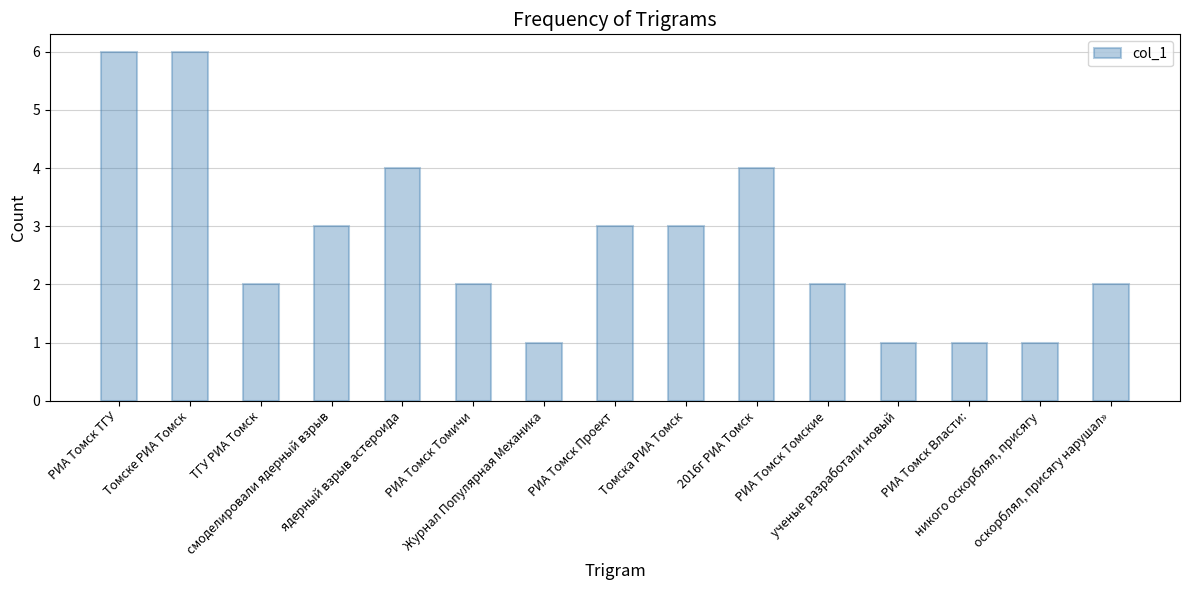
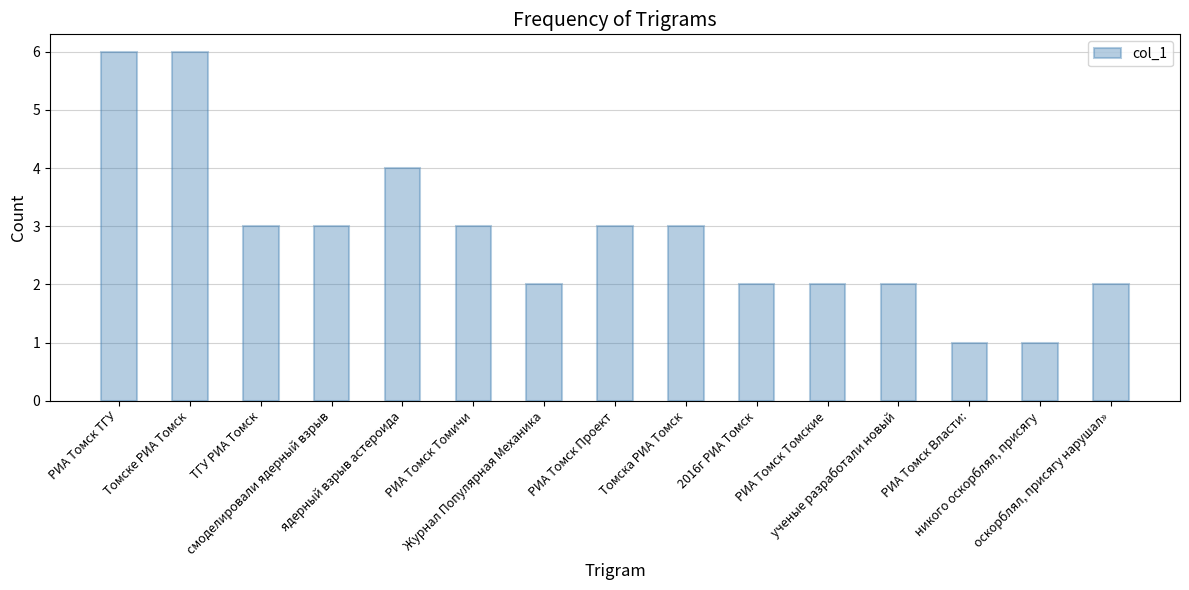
  {
    "РИА Томск ТГУ": 6,
    "Томске РИА Томск": 6,
-   "ТГУ РИА Томск": 2,
+   "ТГУ РИА Томск": 3,
    "смоделировали ядерный взрыв": 3,
    "ядерный взрыв астероида": 4,
-   "РИА Томск Томичи": 2,
-   "Журнал Популярная Механика": 1,
+   "РИА Томск Томичи": 3,
+   "Журнал Популярная Механика": 2,
    "РИА Томск Проект": 3,
    "Томска РИА Томск": 3,
-   "2016г РИА Томск": 4,
+   "2016г РИА Томск": 2,
    "РИА Томск Томские": 2,
-   "ученые разработали новый": 1,
+   "ученые разработали новый": 2,
    "РИА Томск Власти:": 1,
    "никого оскорблял, присягу": 1,
    "оскорблял, присягу нарушал»": 2
  }
